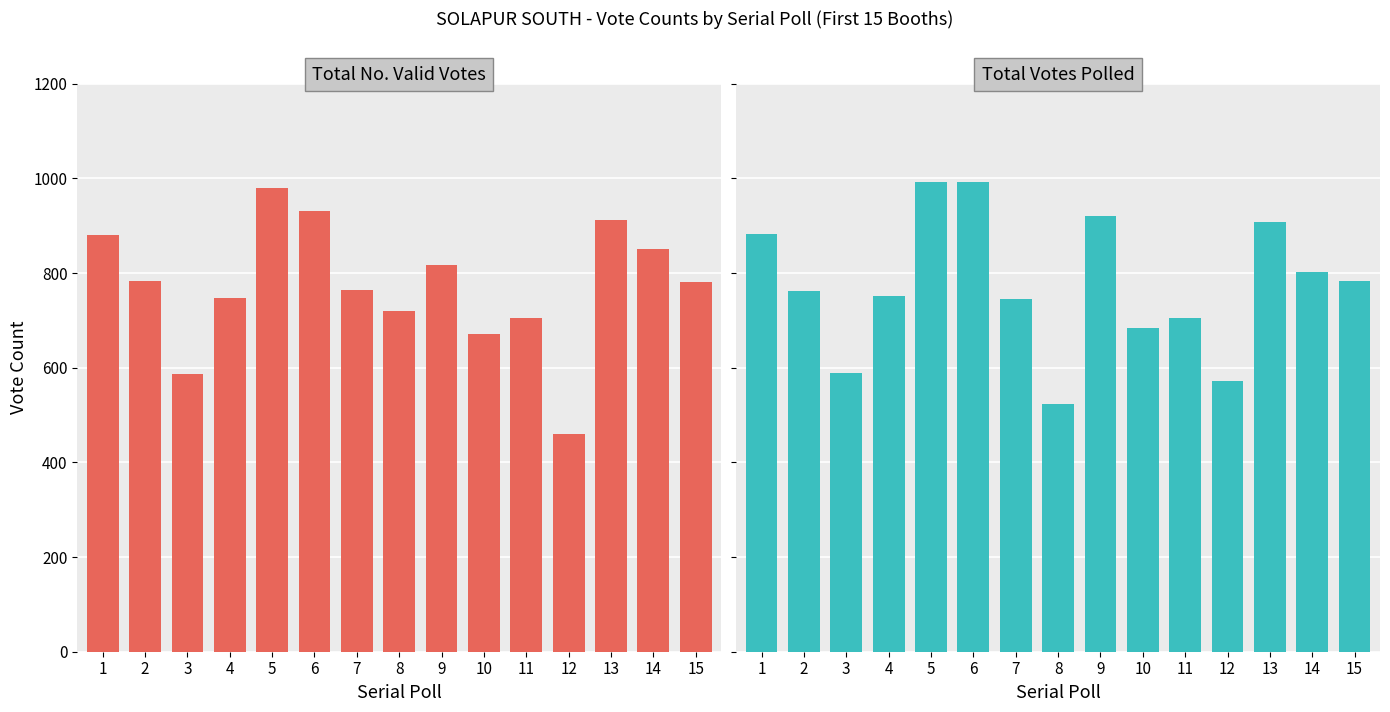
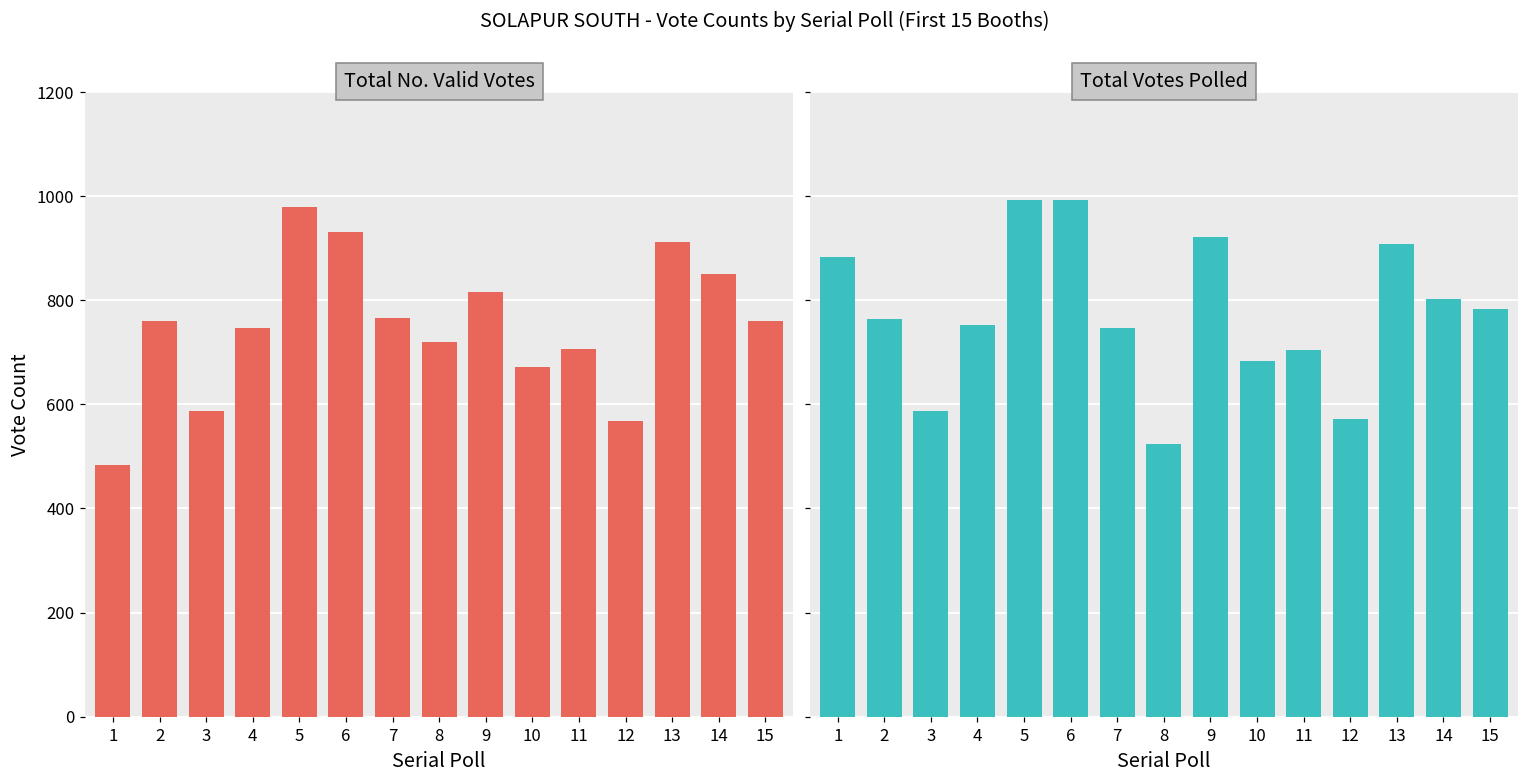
  {
    "Total No. Valid Votes": {
-     "1": 880,
-     "2": 780,
+     "1": 480,
+     "2": 760,
      "3": 590,
      "4": 750,
      "5": 980,
      "6": 930,
      "7": 770,
      "8": 720,
      "9": 820,
      "10": 670,
      "11": 710,
-     "12": 460,
+     "12": 570,
      "13": 910,
      "14": 850,
-     "15": 780
+     "15": 760
    }
  }
